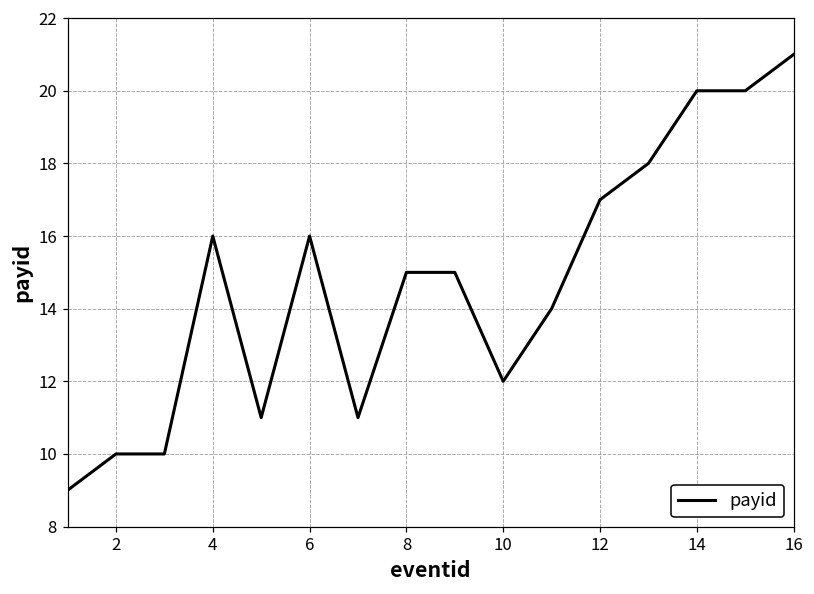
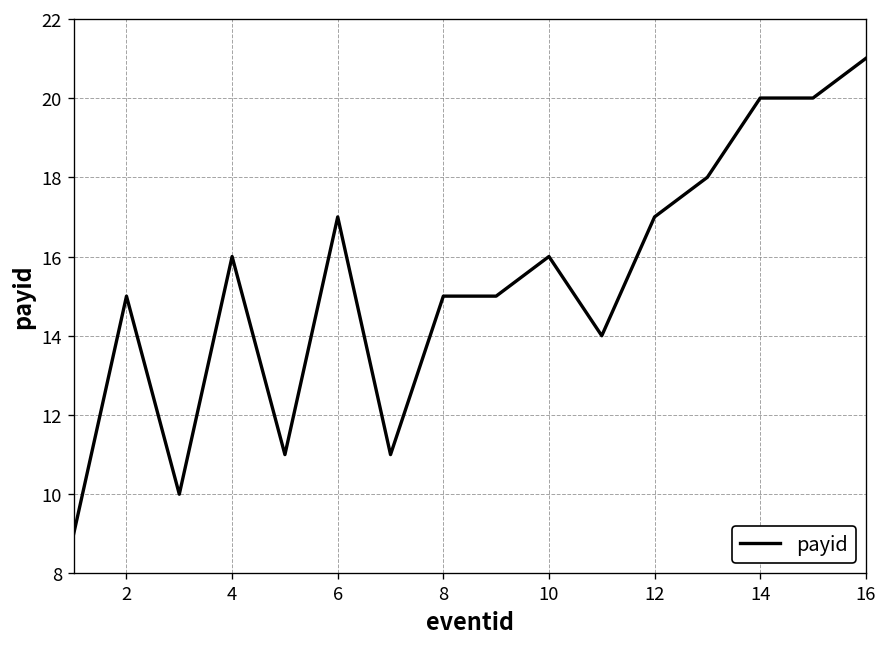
  {
-   "2": 10,
+   "2": 15,
    "4": 16,
-   "6": 16,
+   "6": 17,
    "8": 15,
-   "10": 12,
+   "10": 16,
    "12": 17,
    "14": 20,
    "16": 21
  }
